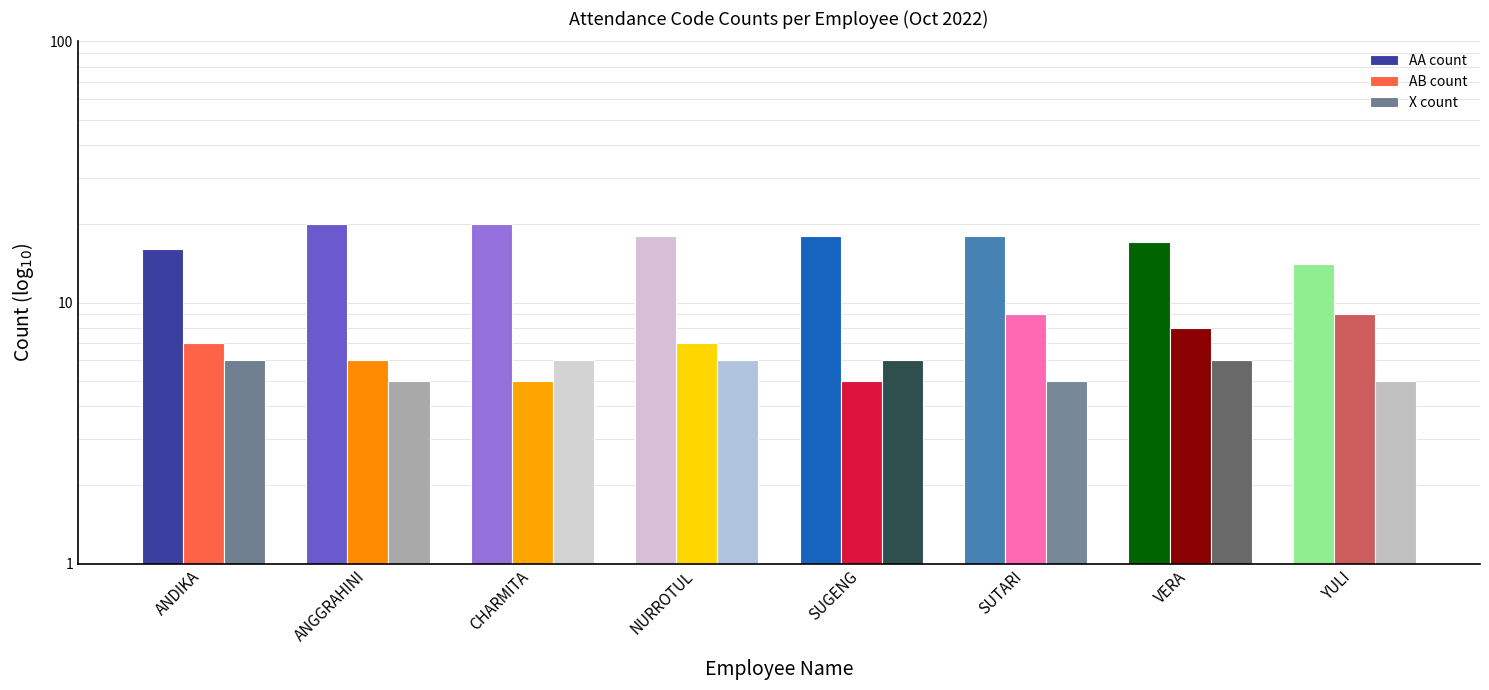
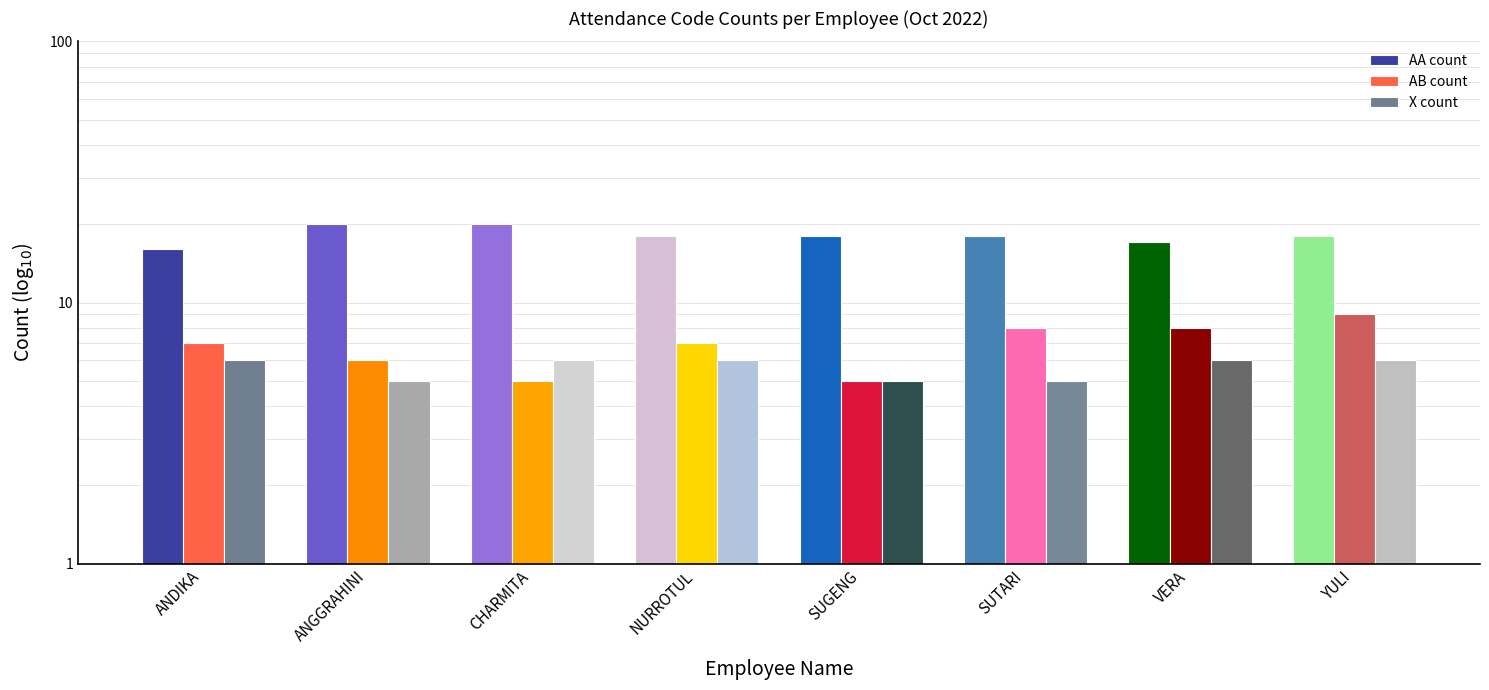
  {
    "AA count": {
      "ANDIKA": 16,
      "ANGGRAHINI": 20,
      "CHARMITA": 20,
      "NURROTUL": 18,
      "SUGENG": 18,
      "SUTARI": 18,
      "VERA": 17,
-     "YULI": 14
+     "YULI": 18
    },
    "AB count": {
      "ANDIKA": 7,
      "ANGGRAHINI": 6,
      "CHARMITA": 5,
      "NURROTUL": 7,
      "SUGENG": 5,
-     "SUTARI": 9,
+     "SUTARI": 8,
      "VERA": 8,
      "YULI": 9
    },
    "X count": {
      "ANDIKA": 6,
      "ANGGRAHINI": 5,
      "CHARMITA": 6,
      "NURROTUL": 6,
-     "SUGENG": 6,
+     "SUGENG": 5,
      "SUTARI": 5,
      "VERA": 6,
-     "YULI": 5
+     "YULI": 6
    }
  }
